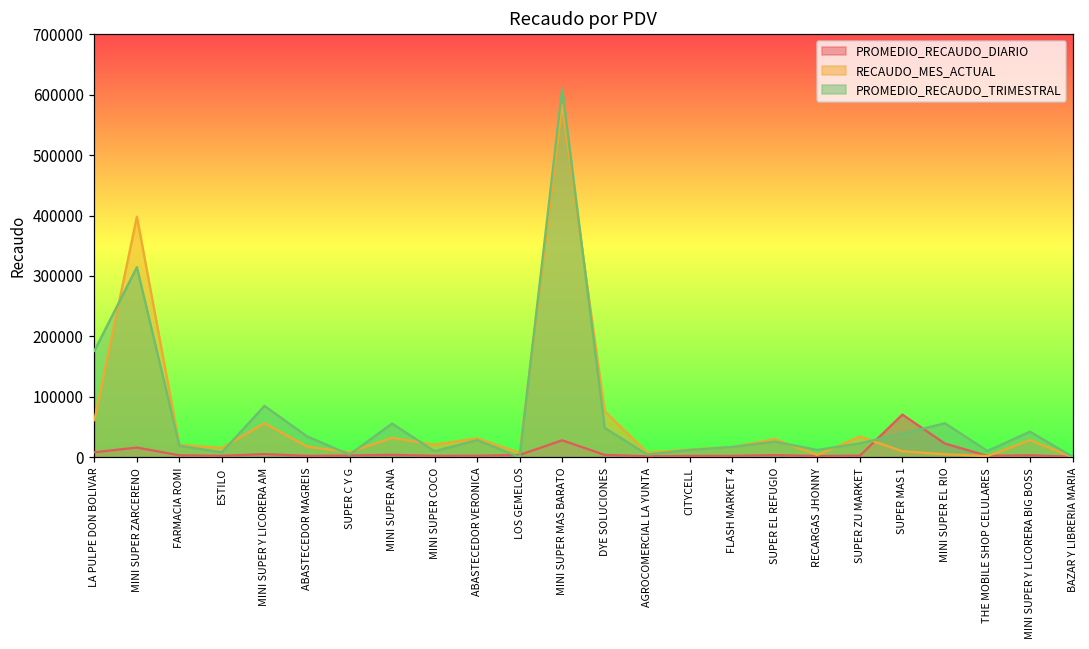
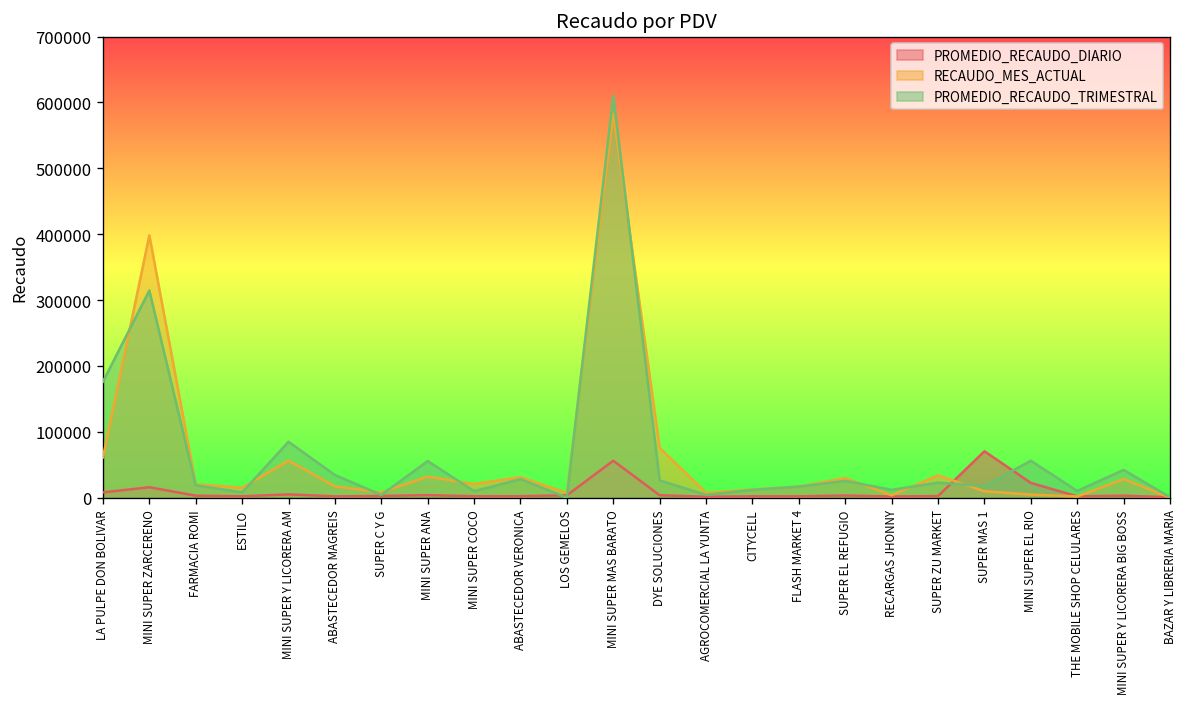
  {
    "PROMEDIO_RECAUDO_DIARIO": {
      "LA PULPE DON BOLIVAR": 10000,
      "MINI SUPER ZARCERENO": 20000,
      "FARMACIA ROMI": 0,
      "ESTILO": 0,
      "MINI SUPER Y LICORERA AM": 0,
      "ABASTECEDOR MAGREIS": 0,
      "MINI SUPER ANA": 0,
      "MINI SUPER COCO": 0,
      "ABASTECEDOR VERONICA": 0,
-     "MINI SUPER MAS BARATO": 30000,
+     "MINI SUPER MAS BARATO": 60000,
      "DYE SOLUCIONES": 0,
      "CITYCELL": 0,
      "FLASH MARKET 4": 0,
      "SUPER EL REFUGIO": 0,
      "SUPER ZU MARKET": 0,
      "SUPER MAS 1": 70000,
      "MINI SUPER EL RIO": 20000,
      "MINI SUPER Y LICORERA BIG BOSS": 0
    },
    "RECAUDO_MES_ACTUAL": {
      "LA PULPE DON BOLIVAR": 60000,
      "MINI SUPER ZARCERENO": 400000,
      "ESTILO": 20000,
      "MINI SUPER Y LICORERA AM": 60000,
      "ABASTECEDOR MAGREIS": 20000,
      "MINI SUPER ANA": 30000,
      "MINI SUPER COCO": 20000,
      "MINI SUPER MAS BARATO": 580000,
      "DYE SOLUCIONES": 80000,
      "SUPER ZU MARKET": 30000,
      "SUPER MAS 1": 10000,
      "MINI SUPER EL RIO": 0,
      "MINI SUPER Y LICORERA BIG BOSS": 30000
    },
    "PROMEDIO_RECAUDO_TRIMESTRAL": {
      "LA PULPE DON BOLIVAR": 180000,
      "MINI SUPER ZARCERENO": 310000,
      "ESTILO": 10000,
      "MINI SUPER Y LICORERA AM": 80000,
      "ABASTECEDOR MAGREIS": 30000,
      "MINI SUPER ANA": 60000,
      "MINI SUPER COCO": 10000,
      "MINI SUPER MAS BARATO": 610000,
-     "DYE SOLUCIONES": 50000,
+     "DYE SOLUCIONES": 30000,
      "RECARGAS JHONNY": 10000,
      "SUPER ZU MARKET": 20000,
-     "SUPER MAS 1": 40000,
+     "SUPER MAS 1": 20000,
      "MINI SUPER EL RIO": 60000,
      "THE MOBILE SHOP CELULARES": 10000,
      "MINI SUPER Y LICORERA BIG BOSS": 40000
    }
  }
